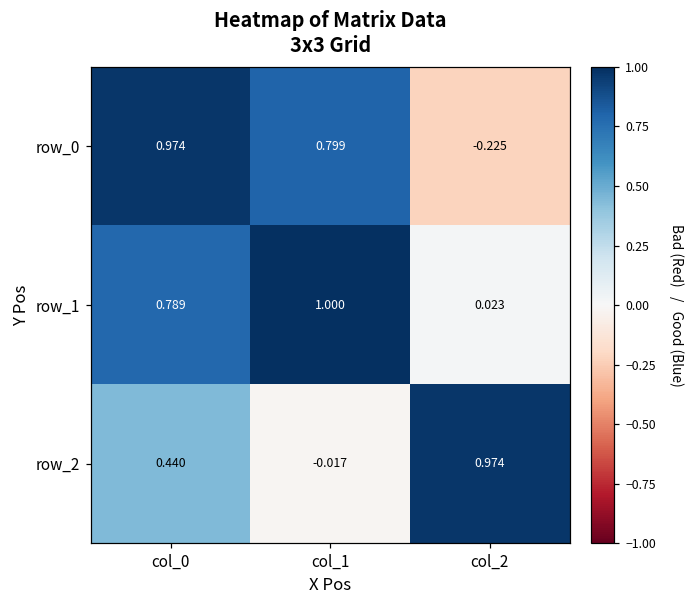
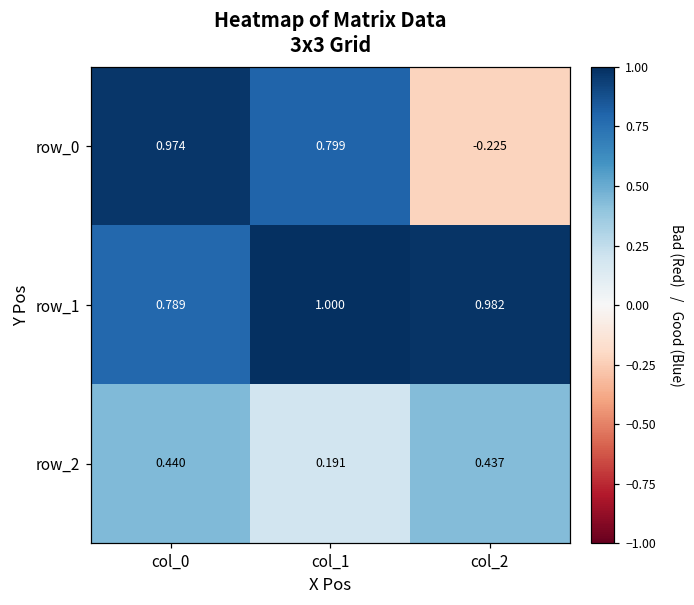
  {
    "row_0": {
      "col_0": 0.974,
      "col_1": 0.799,
      "col_2": -0.225
    },
    "row_1": {
      "col_0": 0.789,
      "col_1": 1.000,
-     "col_2": 0.023
+     "col_2": 0.982
    },
    "row_2": {
      "col_0": 0.440,
-     "col_1": -0.017,
-     "col_2": 0.974
+     "col_1": 0.191,
+     "col_2": 0.437
    }
  }
